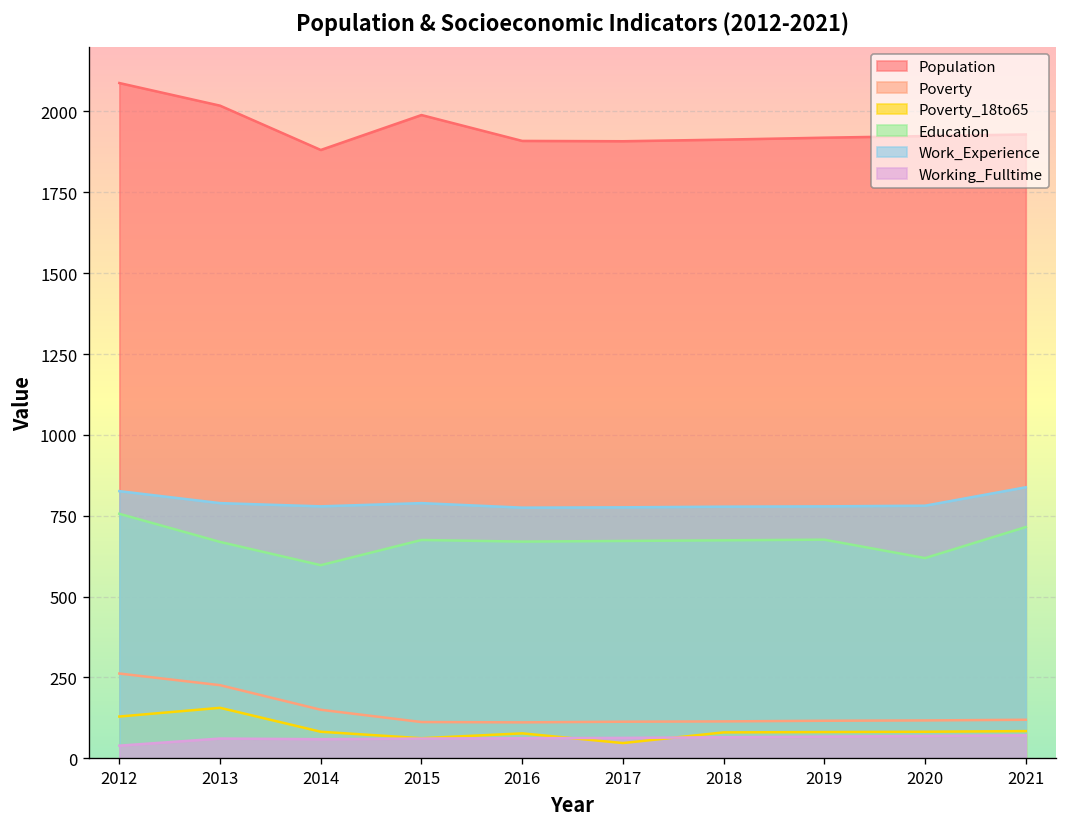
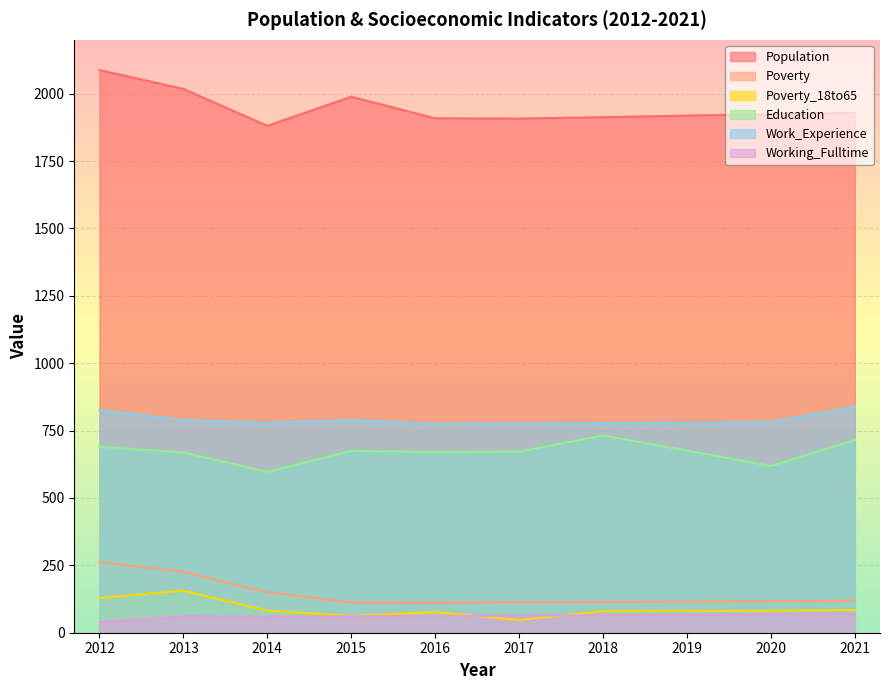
  {
    "Poverty_18to65": {
      "2012": 130,
      "2013": 160,
      "2014": 80,
      "2016": 80,
      "2017": 50,
      "2018": 80,
      "2019": 80,
      "2020": 80,
      "2021": 80
    },
    "Education": {
-     "2012": 760,
+     "2012": 690,
      "2013": 670,
      "2014": 600,
      "2015": 680,
      "2016": 670,
      "2017": 670,
-     "2018": 670,
+     "2018": 730,
      "2019": 680,
      "2020": 620,
      "2021": 720
    },
    "Work_Experience": {
      "2012": 830,
      "2013": 790,
      "2014": 780,
      "2015": 790,
      "2016": 780,
      "2017": 780,
      "2018": 780,
      "2019": 780,
      "2020": 780,
      "2021": 840
    },
    "Working_Fulltime": {
      "2012": 40,
      "2013": 60,
      "2014": 60,
      "2016": 60,
      "2017": 60,
      "2018": 70,
      "2019": 70,
      "2020": 70,
      "2021": 70
    }
  }
